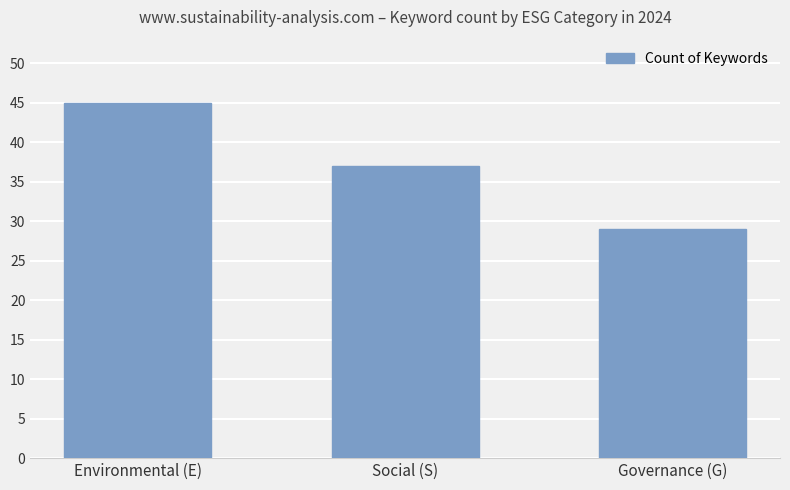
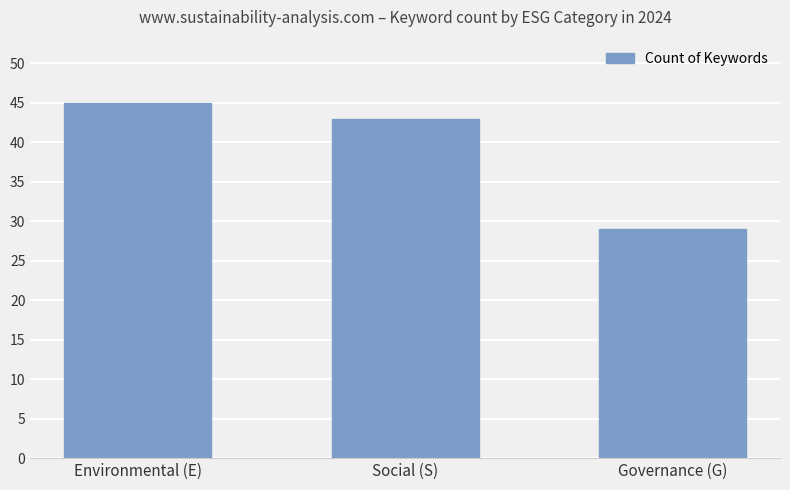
  {
    "Environmental (E)": 45,
-   "Social (S)": 37,
+   "Social (S)": 43,
    "Governance (G)": 29
  }
